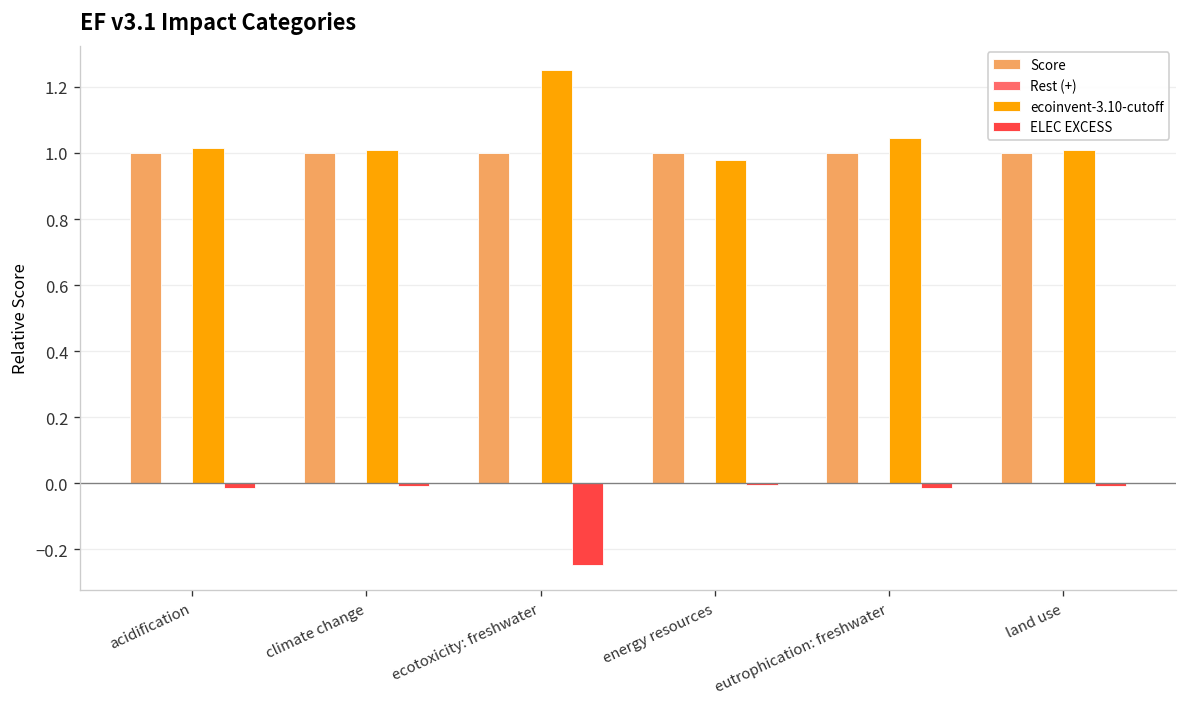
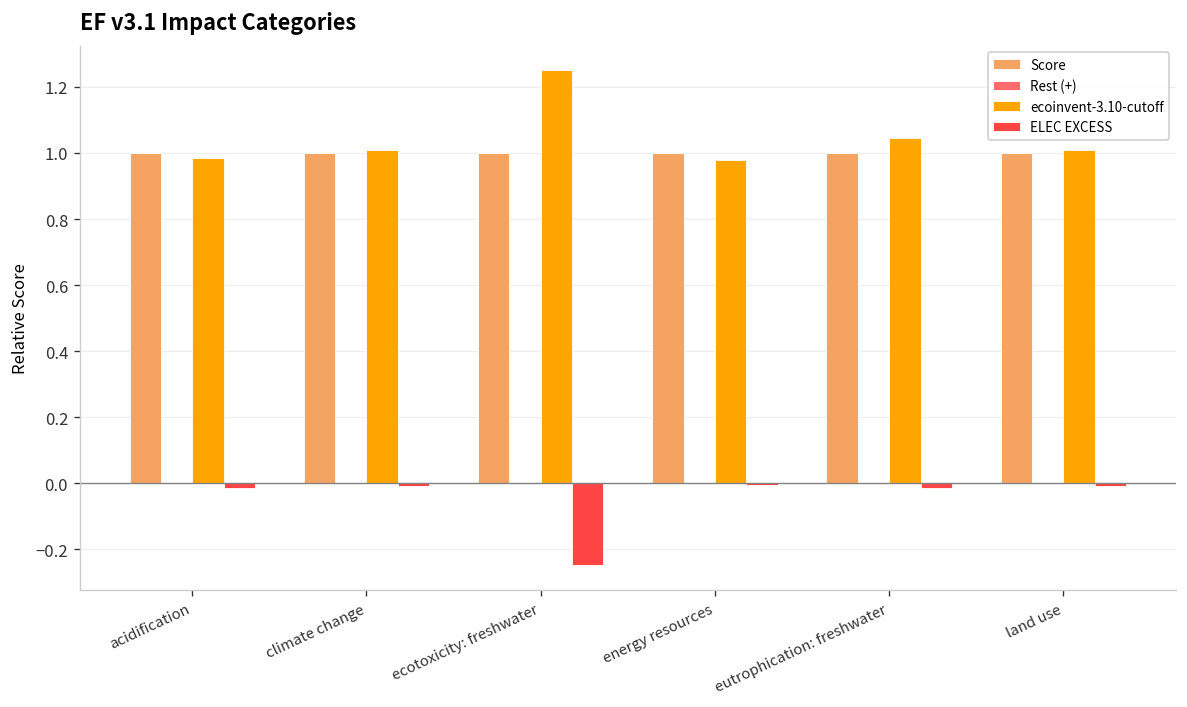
  {
    "ecoinvent-3.10-cutoff": {
-     "acidification": 1.01,
+     "acidification": 0.98,
      "climate change": 1.01,
      "ecotoxicity: freshwater": 1.25,
      "energy resources": 0.98,
      "eutrophication: freshwater": 1.05,
      "land use": 1.01
    }
  }
